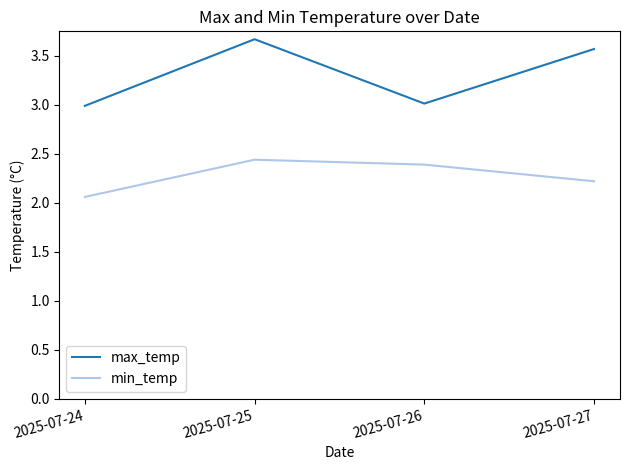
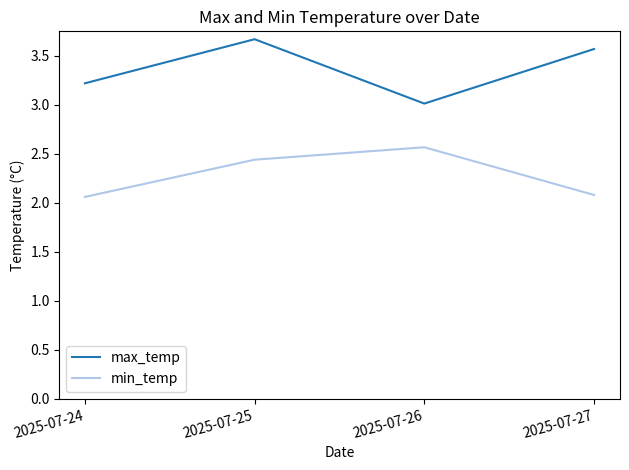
  {
    "max_temp": {
-     "2025-07-24": 3.0,
+     "2025-07-24": 3.2,
      "2025-07-25": 3.7,
      "2025-07-26": 3.0,
      "2025-07-27": 3.6
    },
    "min_temp": {
      "2025-07-24": 2.1,
      "2025-07-25": 2.4,
-     "2025-07-26": 2.4,
-     "2025-07-27": 2.2
+     "2025-07-26": 2.6,
+     "2025-07-27": 2.1
    }
  }
